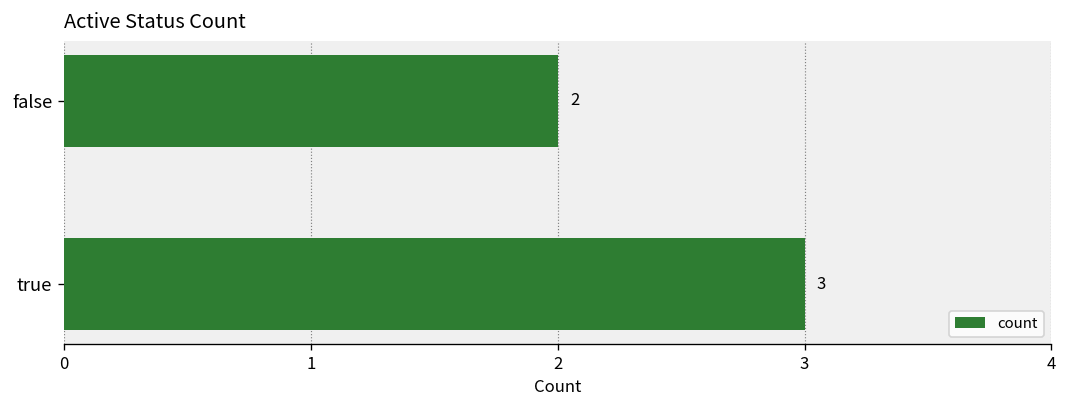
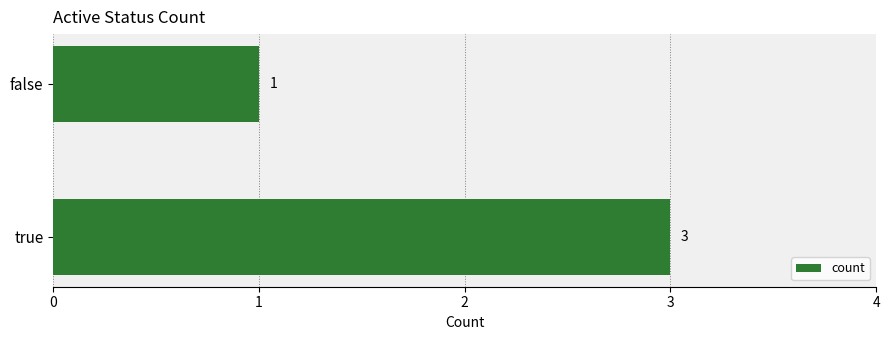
  {
-   "false": 2,
+   "false": 1,
    "true": 3
  }
